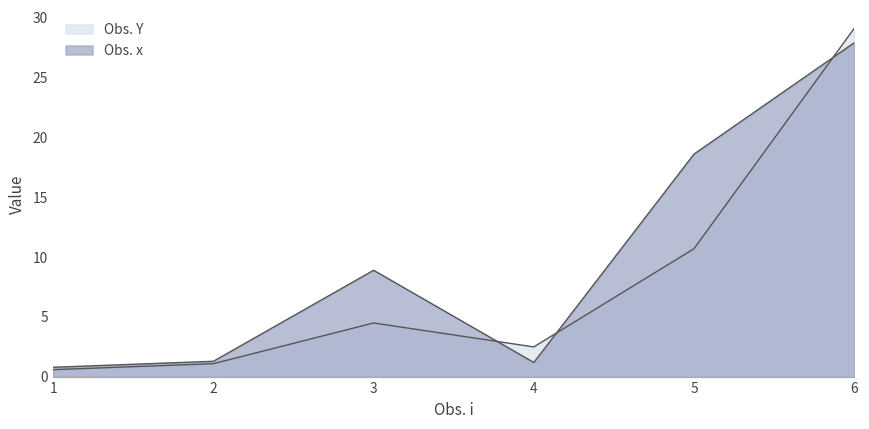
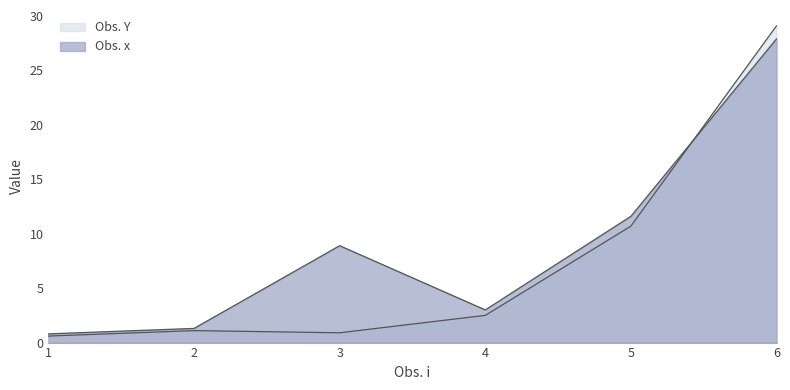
  {
    "Obs. Y": {
-     "3": 4.5,
+     "3": 0.9,
      "4": 2.5,
      "5": 10.7,
      "6": 29.1
    },
    "Obs. x": {
      "3": 8.9,
-     "4": 1.2,
-     "5": 18.6,
+     "4": 3.0,
+     "5": 11.6,
      "6": 27.9
    }
  }
